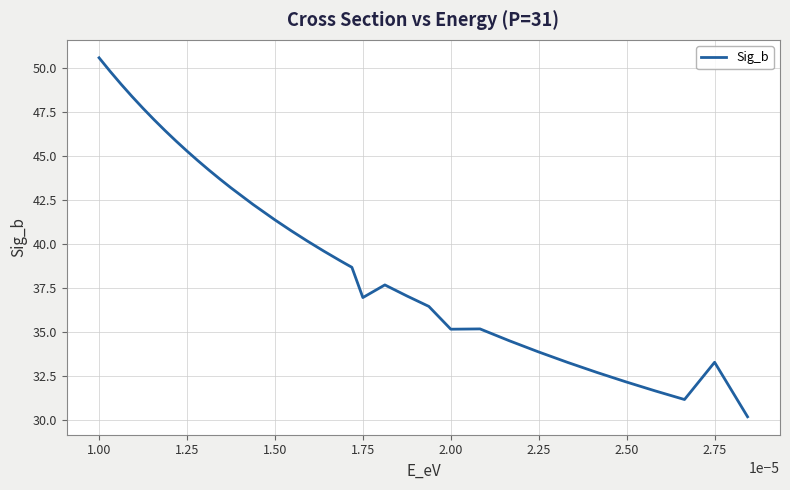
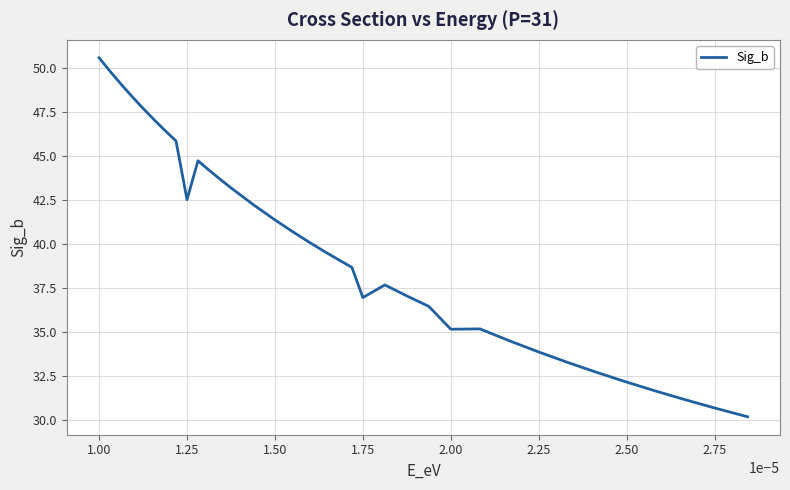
  {
    "1.00": 50.6,
-   "1.25": 45.3,
+   "1.25": 42.5,
    "1.50": 41.4,
    "1.75": 37.0,
    "2.00": 35.2,
-   "2.75": 33.3
+   "2.75": 30.7
  }
